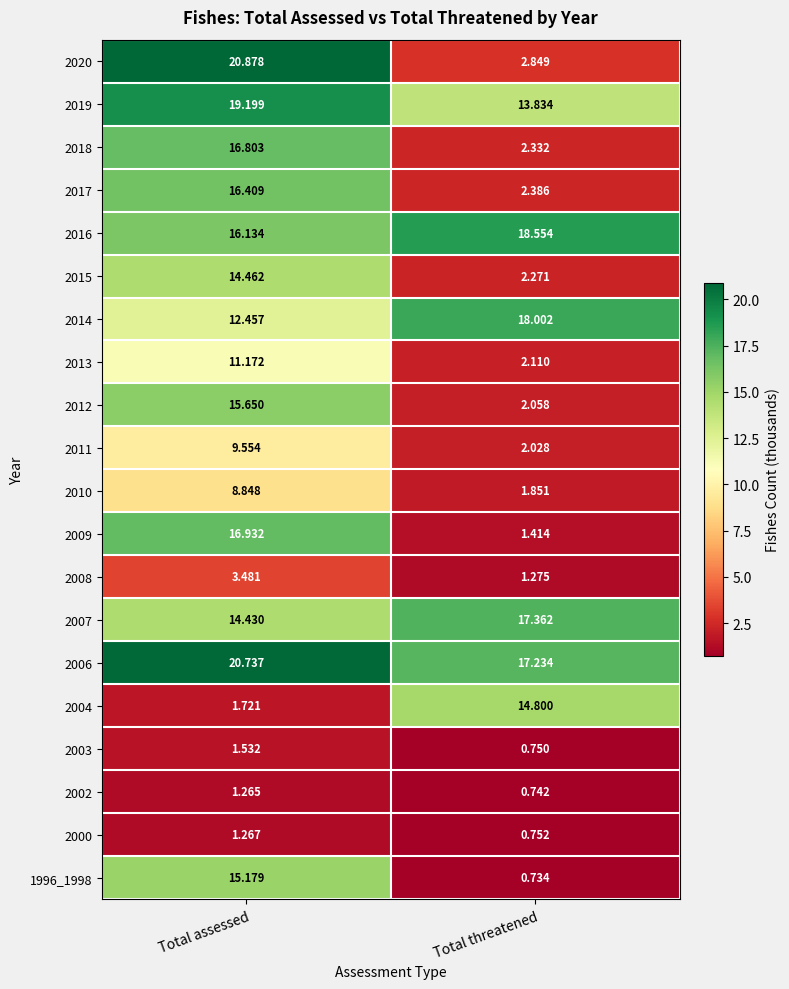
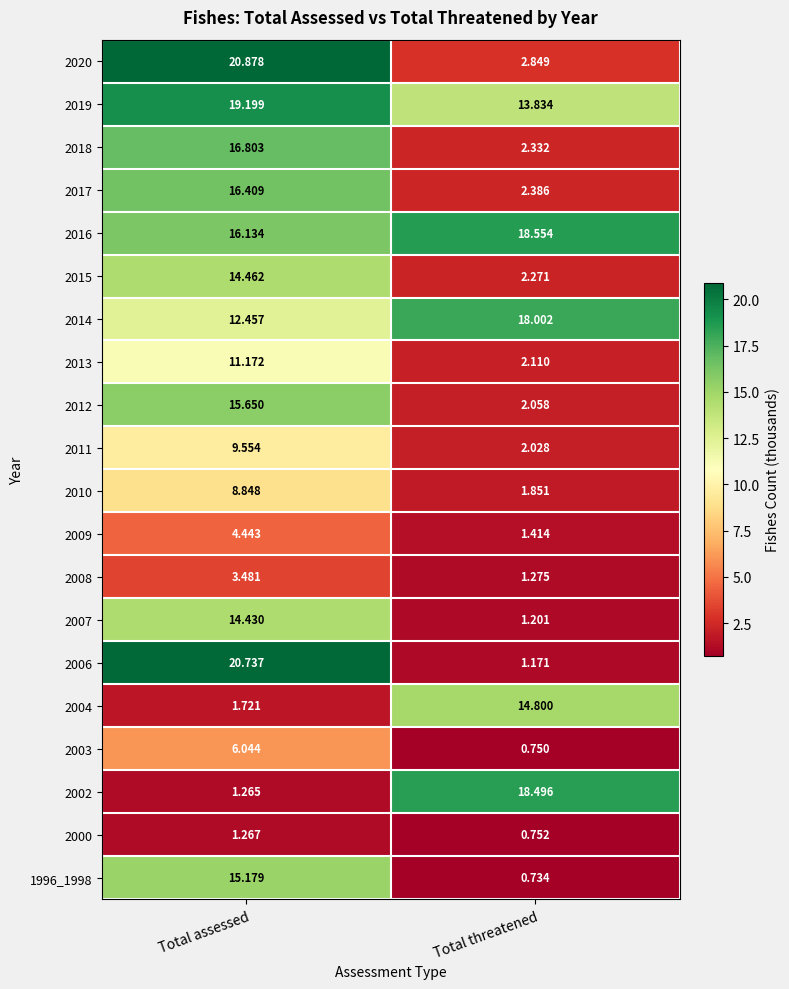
  {
    "2020": {
      "Total assessed": 20.878,
      "Total threatened": 2.849
    },
    "2019": {
      "Total assessed": 19.199,
      "Total threatened": 13.834
    },
    "2018": {
      "Total assessed": 16.803,
      "Total threatened": 2.332
    },
    "2017": {
      "Total assessed": 16.409,
      "Total threatened": 2.386
    },
    "2016": {
      "Total assessed": 16.134,
      "Total threatened": 18.554
    },
    "2015": {
      "Total assessed": 14.462,
      "Total threatened": 2.271
    },
    "2014": {
      "Total assessed": 12.457,
      "Total threatened": 18.002
    },
    "2013": {
      "Total assessed": 11.172,
      "Total threatened": 2.110
    },
    "2012": {
      "Total assessed": 15.650,
      "Total threatened": 2.058
    },
    "2011": {
      "Total assessed": 9.554,
      "Total threatened": 2.028
    },
    "2010": {
      "Total assessed": 8.848,
      "Total threatened": 1.851
    },
    "2009": {
-     "Total assessed": 16.932,
+     "Total assessed": 4.443,
      "Total threatened": 1.414
    },
    "2008": {
      "Total assessed": 3.481,
      "Total threatened": 1.275
    },
    "2007": {
      "Total assessed": 14.430,
-     "Total threatened": 17.362
+     "Total threatened": 1.201
    },
    "2006": {
      "Total assessed": 20.737,
-     "Total threatened": 17.234
+     "Total threatened": 1.171
    },
    "2004": {
      "Total assessed": 1.721,
      "Total threatened": 14.800
    },
    "2003": {
-     "Total assessed": 1.532,
+     "Total assessed": 6.044,
      "Total threatened": 0.750
    },
    "2002": {
      "Total assessed": 1.265,
-     "Total threatened": 0.742
+     "Total threatened": 18.496
    },
    "2000": {
      "Total assessed": 1.267,
      "Total threatened": 0.752
    },
    "1996_1998": {
      "Total assessed": 15.179,
      "Total threatened": 0.734
    }
  }
